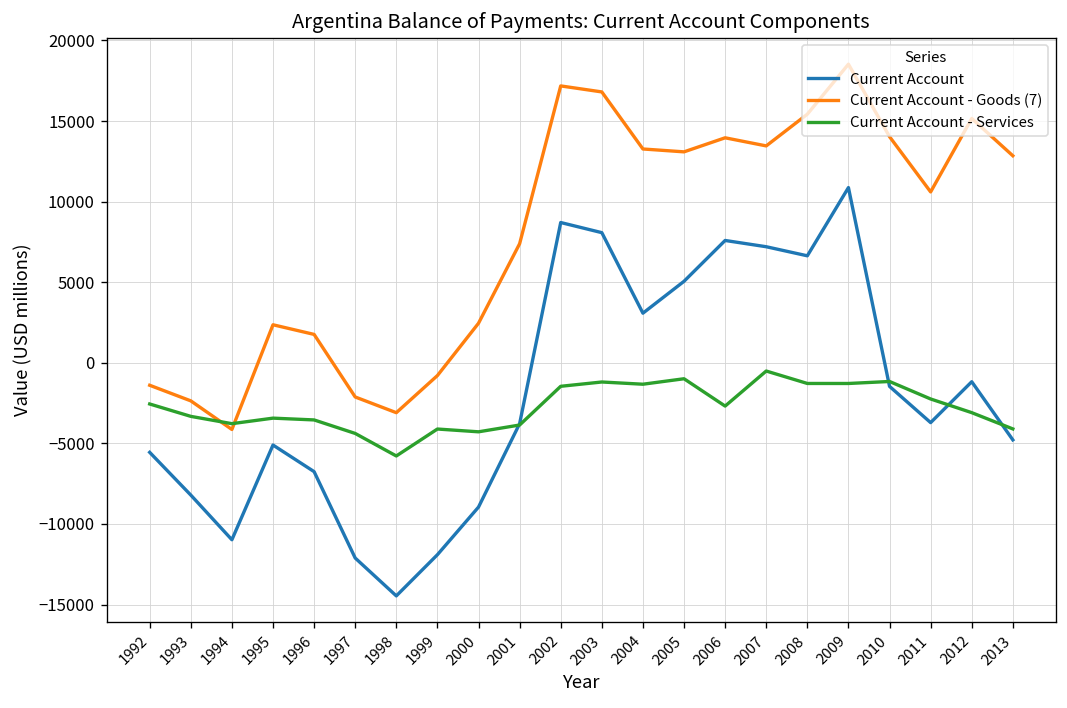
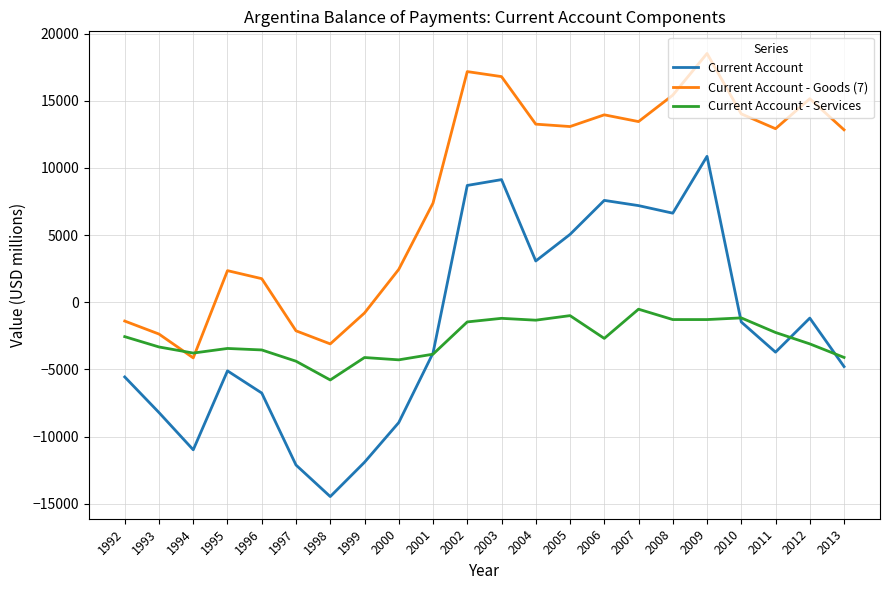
  {
    "Current Account": {
      "1992": -5600,
      "1993": -8200,
      "1994": -11000,
      "1995": -5100,
      "1996": -6800,
      "1997": -12100,
      "1998": -14500,
      "1999": -11900,
      "2000": -9000,
      "2002": 8700,
-     "2003": 8100,
+     "2003": 9100,
      "2004": 3100,
      "2005": 5100,
      "2006": 7600,
      "2007": 7200,
      "2008": 6600,
      "2009": 10900,
      "2010": -1500,
      "2011": -3700,
      "2012": -1200,
      "2013": -4800
    },
    "Current Account - Goods (7)": {
      "1992": -1400,
      "1993": -2400,
      "1994": -4100,
      "1995": 2400,
      "1996": 1800,
      "1997": -2100,
      "1998": -3100,
      "1999": -800,
      "2000": 2500,
      "2001": 7400,
      "2002": 17200,
      "2003": 16800,
      "2004": 13300,
      "2005": 13100,
      "2006": 14000,
      "2007": 13500,
-     "2011": 10600,
+     "2011": 12900,
      "2013": 12800
    },
    "Current Account - Services": {
      "1992": -2600,
      "1993": -3300,
      "1994": -3800,
      "1995": -3400,
      "1996": -3500,
      "1997": -4400,
      "1998": -5800,
      "1999": -4100,
      "2000": -4300,
      "2002": -1500,
      "2003": -1200,
      "2004": -1300,
      "2005": -1000,
      "2006": -2700,
      "2007": -500,
      "2008": -1300,
      "2009": -1300,
      "2010": -1200,
      "2011": -2200,
      "2012": -3100,
      "2013": -4100
    }
  }
